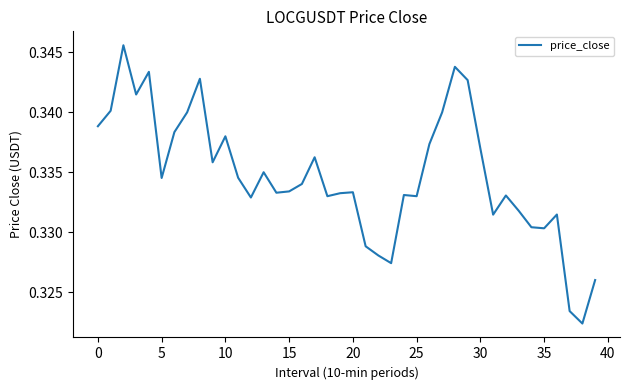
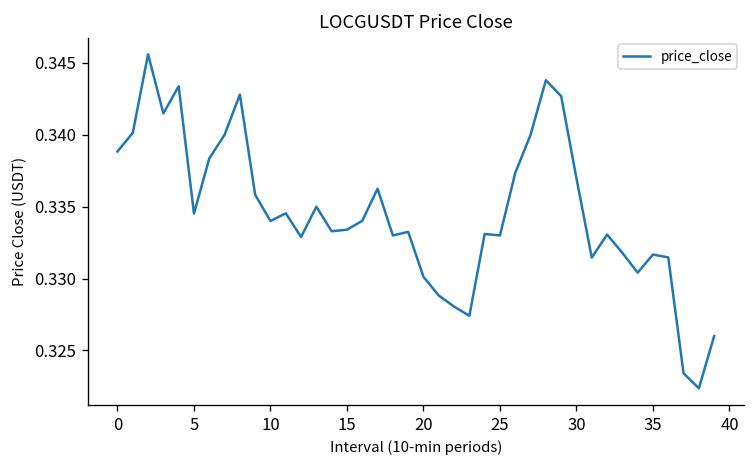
  {
    "0": 0.3388,
    "5": 0.3345,
-   "10": 0.338,
+   "10": 0.334,
    "15": 0.3334,
-   "20": 0.3333,
+   "20": 0.3301,
    "25": 0.3330,
    "30": 0.3370,
-   "35": 0.3303
+   "35": 0.3317
  }
